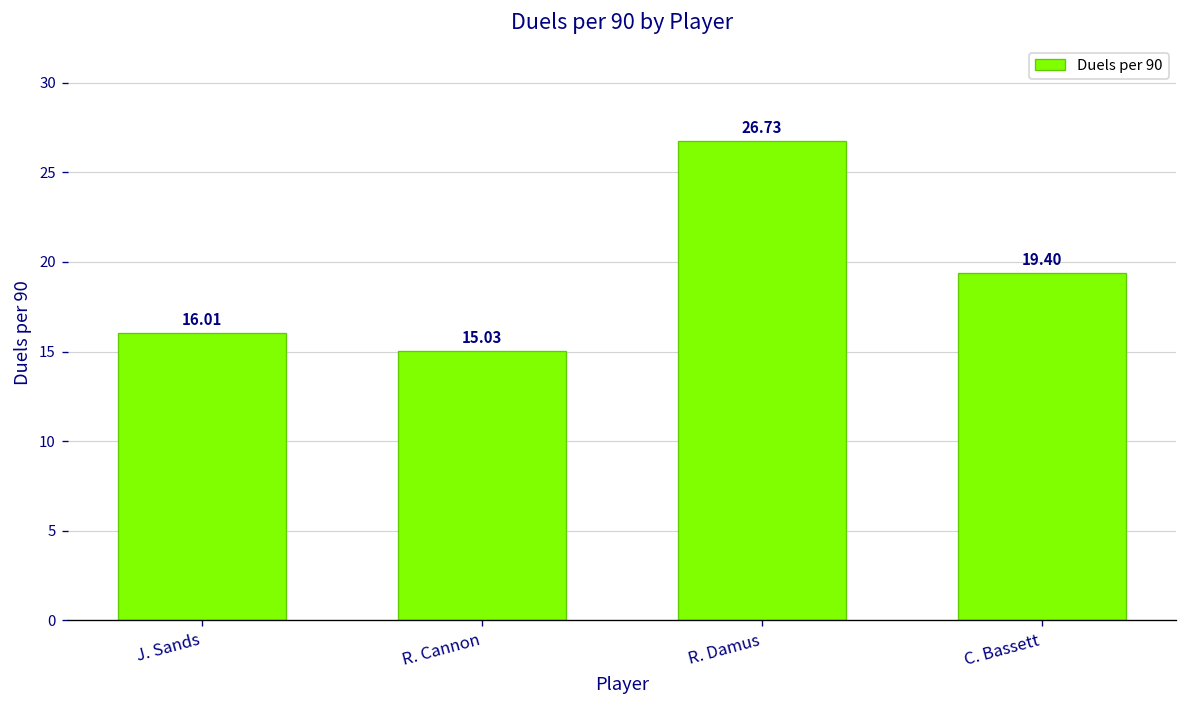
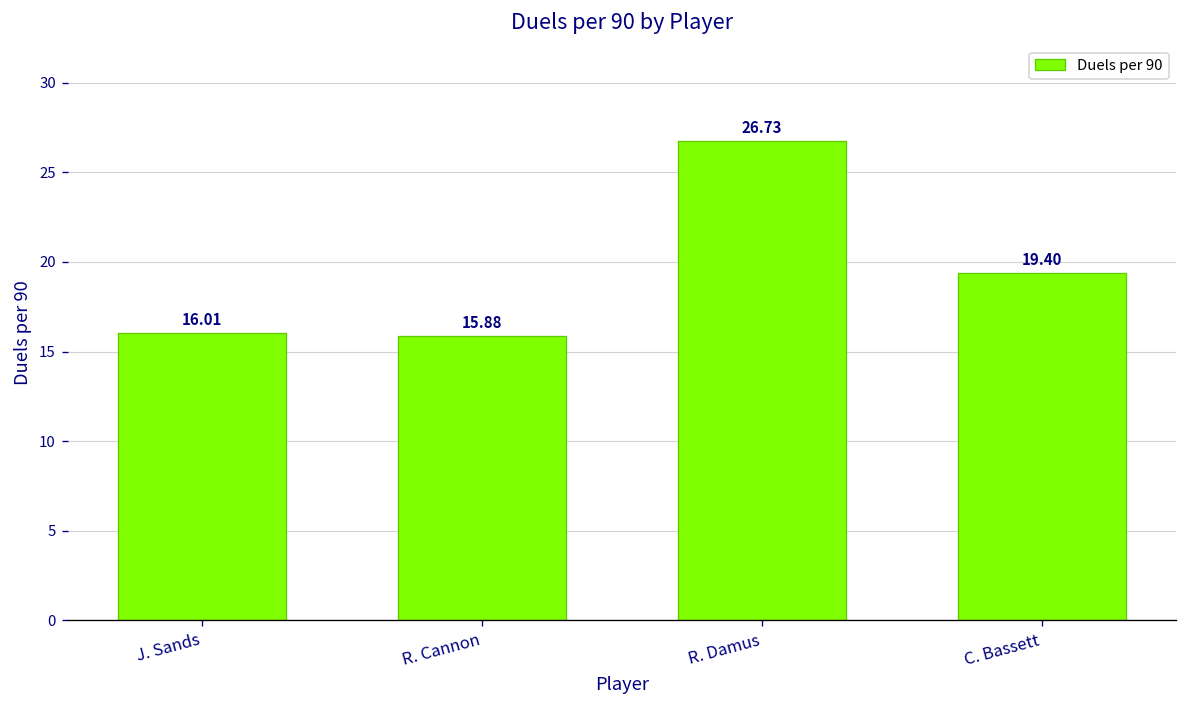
  {
    "J. Sands": 16.01,
-   "R. Cannon": 15.03,
+   "R. Cannon": 15.88,
    "R. Damus": 26.73,
    "C. Bassett": 19.40
  }
